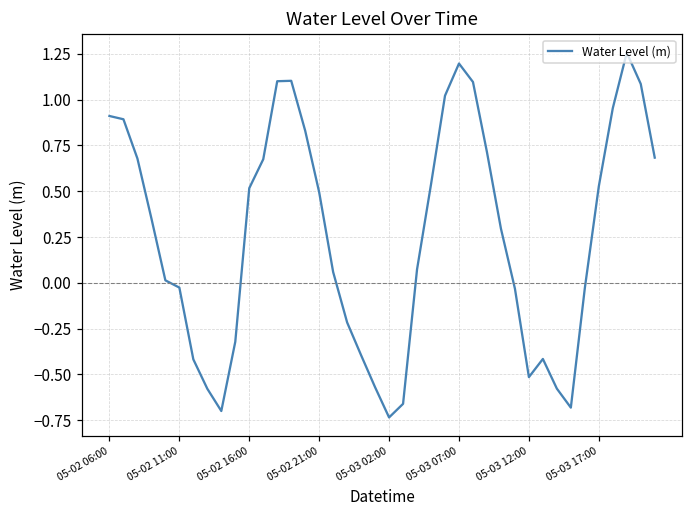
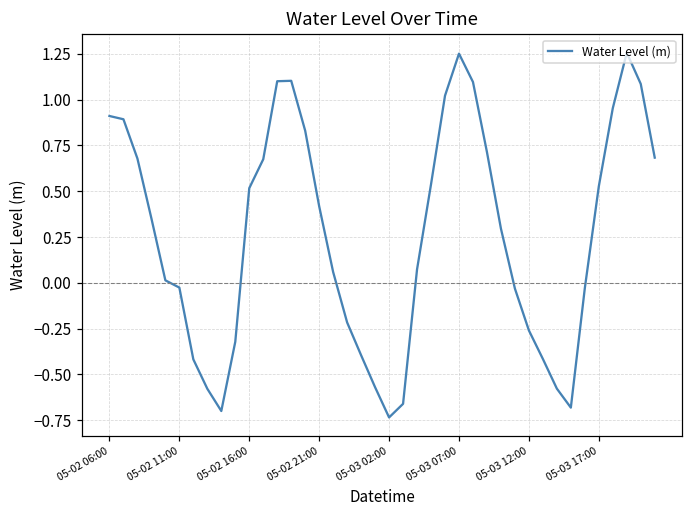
  {
    "05-02 06:00": 0.91,
    "05-02 11:00": -0.03,
    "05-02 16:00": 0.52,
-   "05-02 21:00": 0.49,
+   "05-02 21:00": 0.42,
    "05-03 02:00": -0.73,
-   "05-03 07:00": 1.20,
-   "05-03 12:00": -0.51,
+   "05-03 07:00": 1.25,
+   "05-03 12:00": -0.26,
    "05-03 17:00": 0.53
  }
